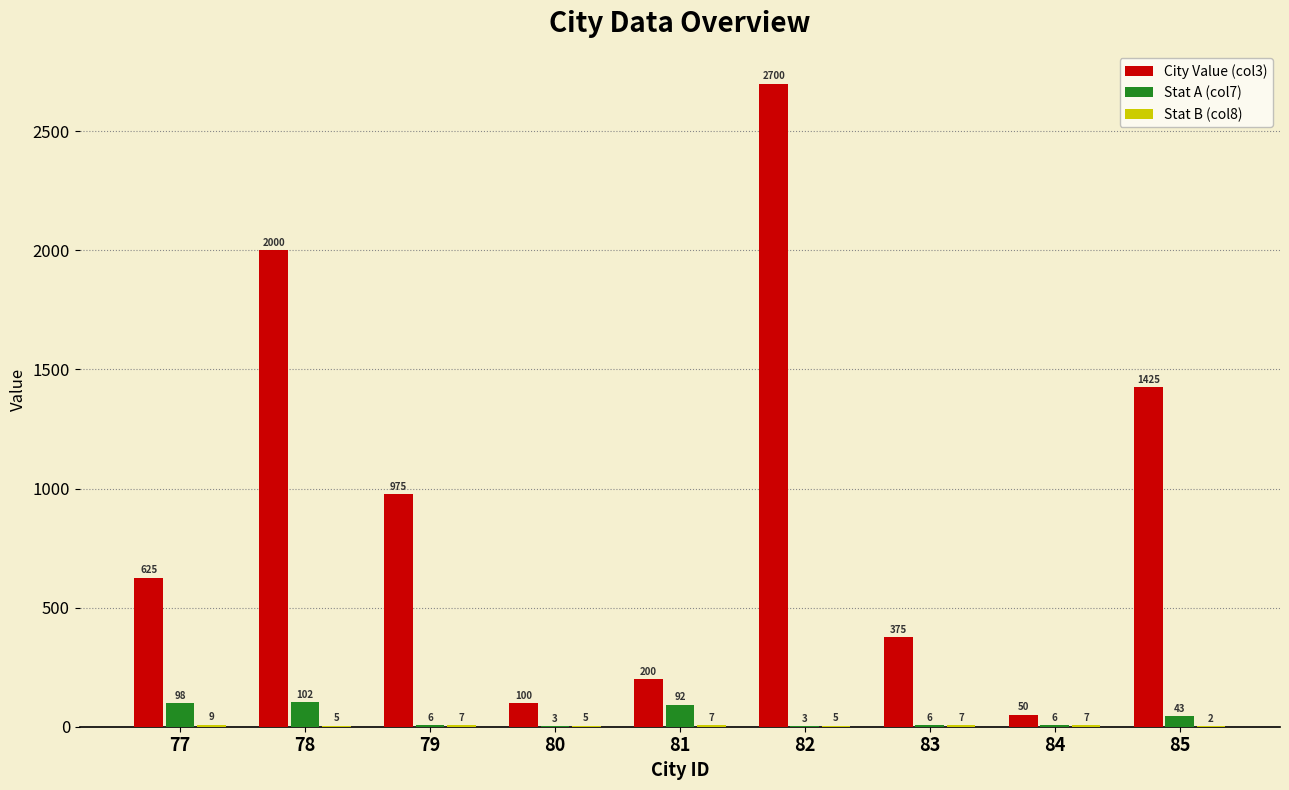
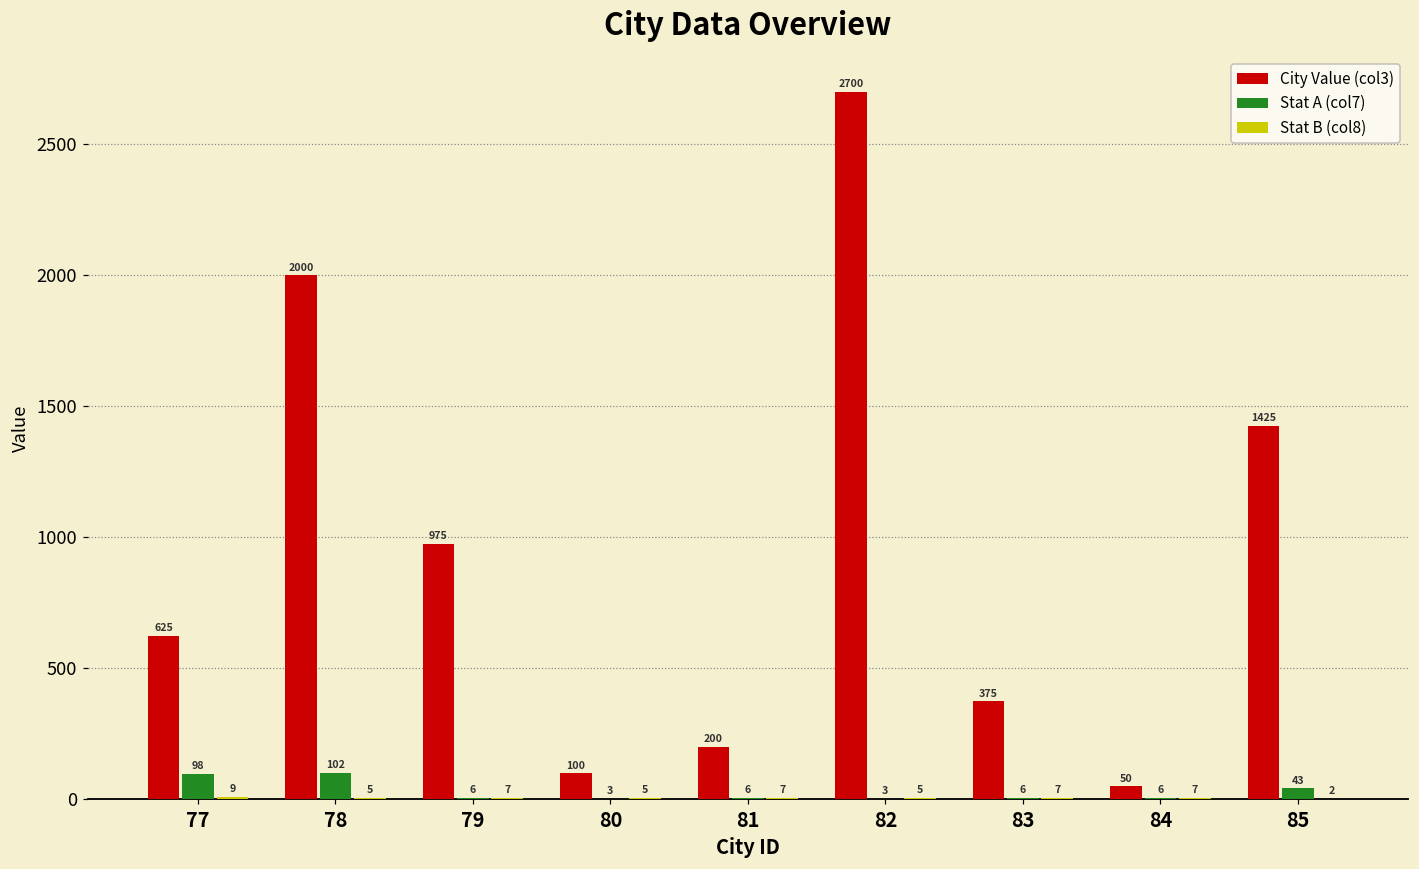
  {
    "City Value (col3)": {
      "77": 625,
      "78": 2000,
      "79": 975,
      "80": 100,
      "81": 200,
      "82": 2700,
      "83": 375,
      "84": 50,
      "85": 1425
    },
    "Stat A (col7)": {
      "77": 98,
      "78": 102,
      "79": 6,
      "80": 3,
-     "81": 92,
+     "81": 6,
      "82": 3,
      "83": 6,
      "84": 6,
      "85": 43
    },
    "Stat B (col8)": {
      "77": 9,
      "78": 5,
      "79": 7,
      "80": 5,
      "81": 7,
      "82": 5,
      "83": 7,
      "84": 7,
      "85": 2
    }
  }
